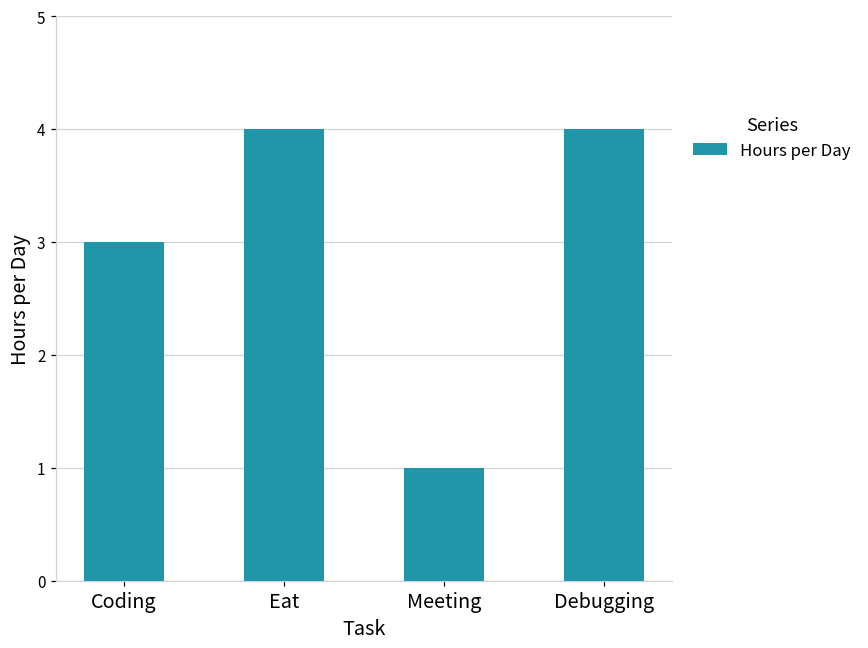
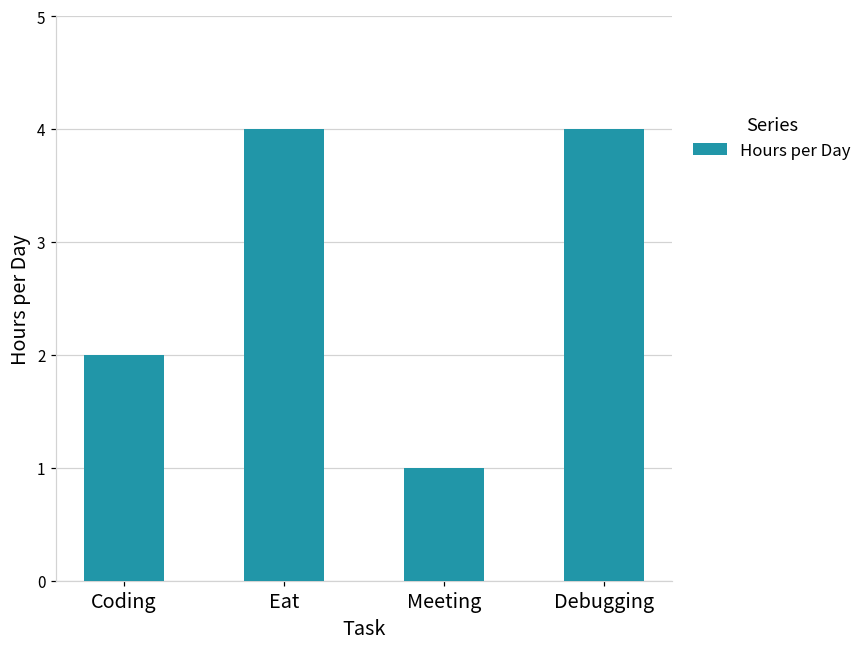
  {
-   "Coding": 3,
+   "Coding": 2,
    "Eat": 4,
    "Meeting": 1,
    "Debugging": 4
  }
